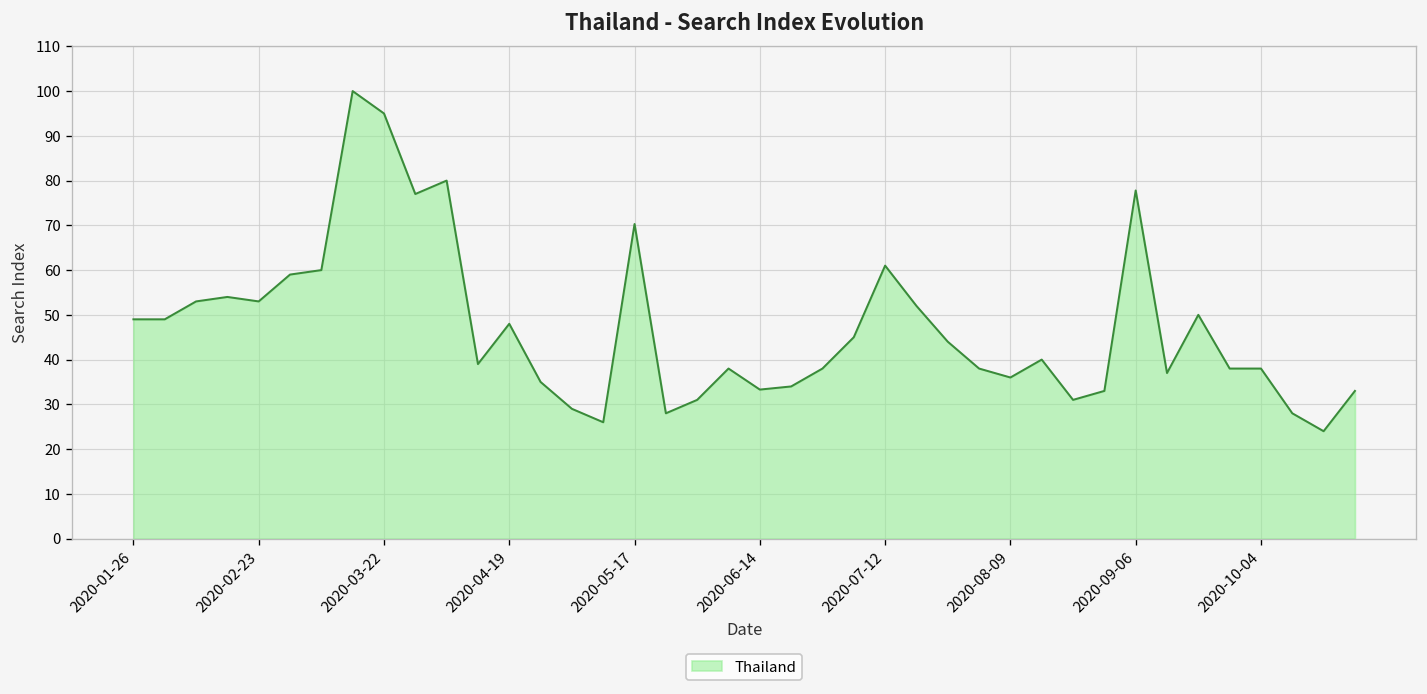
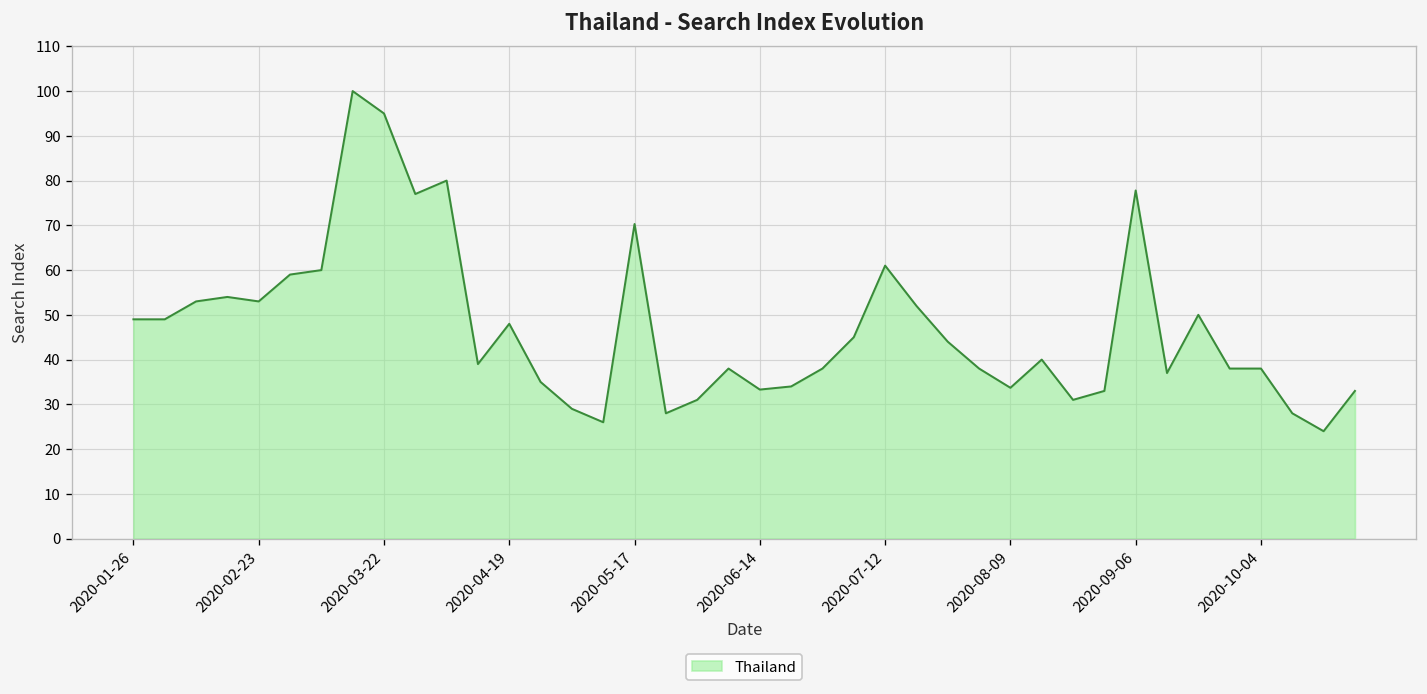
  {
    "2020-01-26": 49,
    "2020-02-23": 53,
    "2020-03-22": 95,
    "2020-04-19": 48,
    "2020-05-17": 70,
    "2020-06-14": 33,
    "2020-07-12": 61,
-   "2020-08-09": 36,
+   "2020-08-09": 34,
    "2020-09-06": 78,
    "2020-10-04": 38
  }
